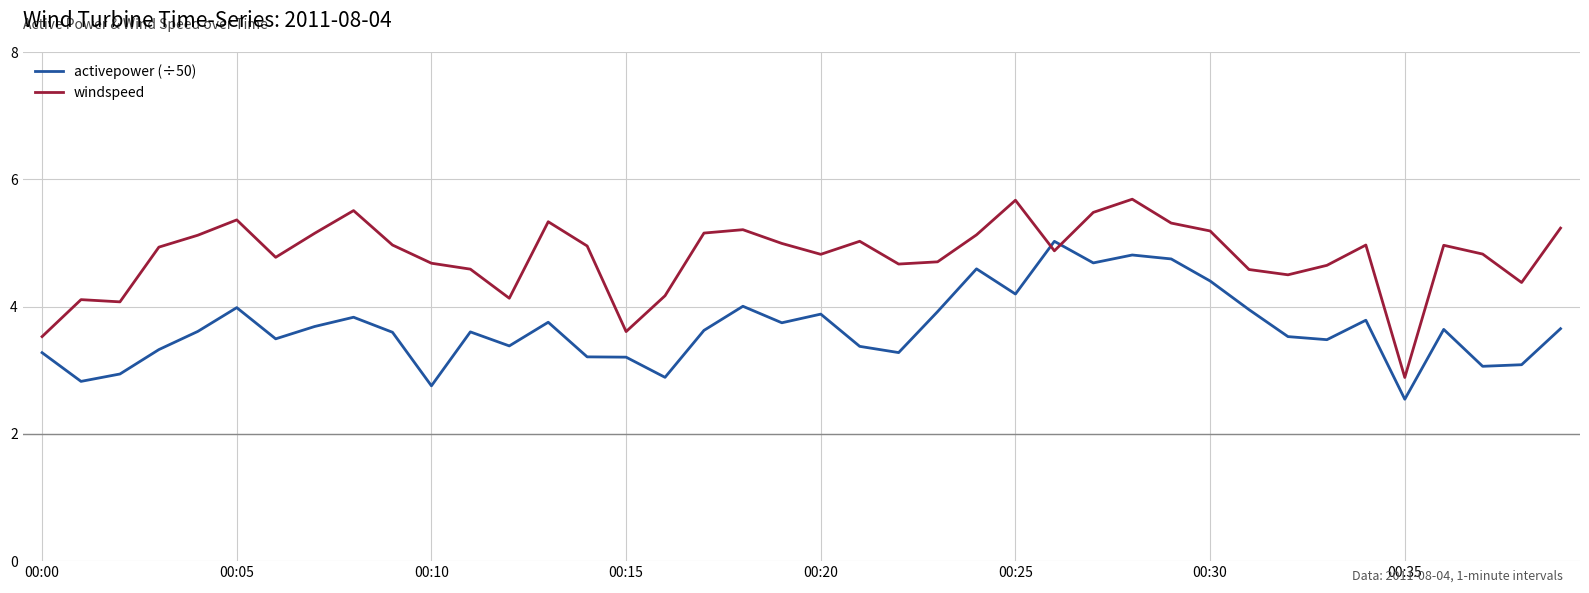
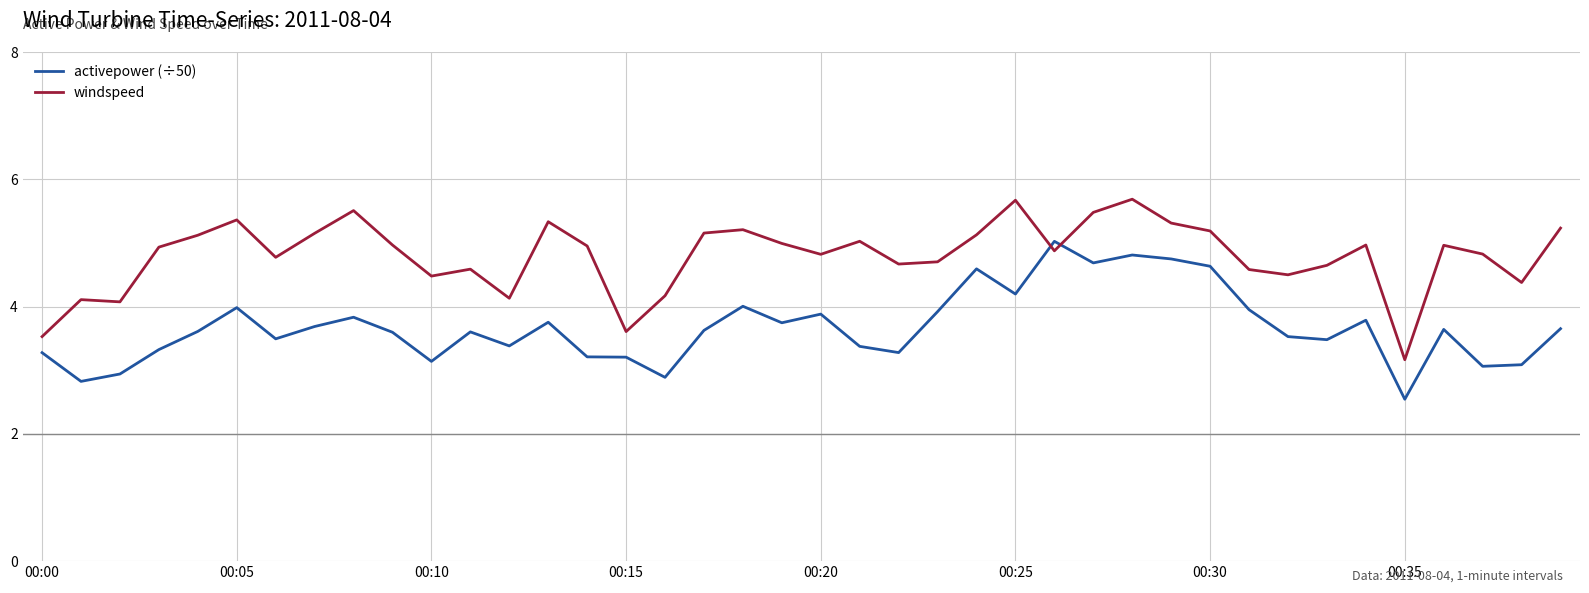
  {
    "activepower (÷50)": {
      "00:00": 3.3,
      "00:05": 4.0,
-     "00:10": 2.8,
+     "00:10": 3.1,
      "00:15": 3.2,
      "00:20": 3.9,
      "00:25": 4.2,
-     "00:30": 4.4,
+     "00:30": 4.6,
      "00:35": 2.5
    },
    "windspeed": {
      "00:00": 3.5,
      "00:05": 5.4,
-     "00:10": 4.7,
+     "00:10": 4.5,
      "00:15": 3.6,
      "00:20": 4.8,
      "00:25": 5.7,
      "00:30": 5.2,
-     "00:35": 2.9
+     "00:35": 3.2
    }
  }
